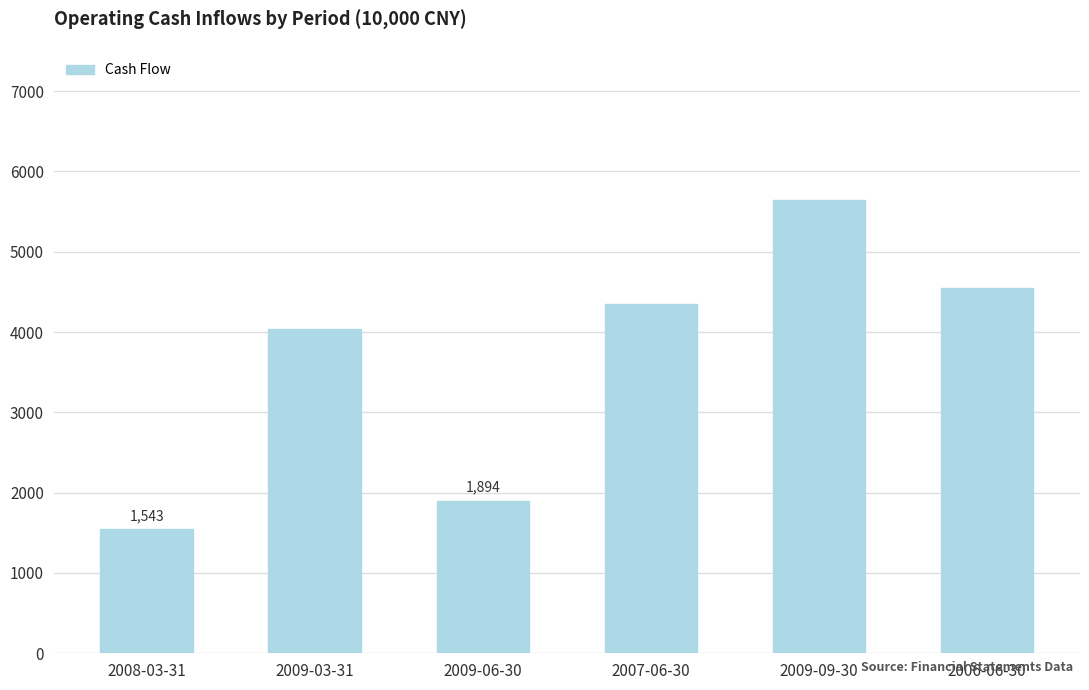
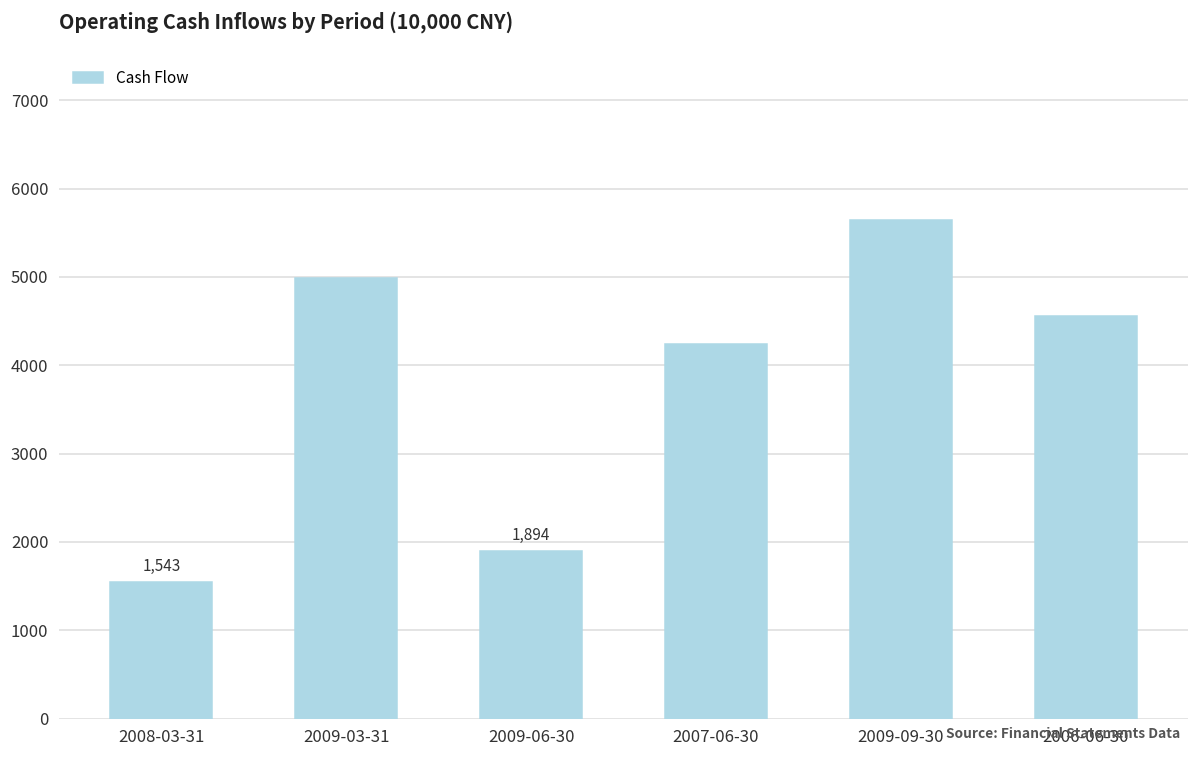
  {
-   "2009-03-31": 4000,
-   "2007-06-30": 4300,
+   "2009-03-31": 5000,
+   "2007-06-30": 4200,
    "2009-09-30": 5600,
    "2006-06-30": 4600
  }
